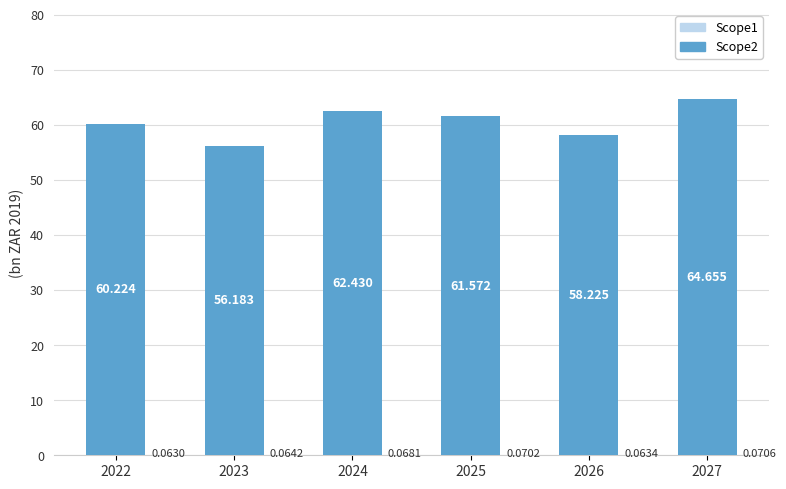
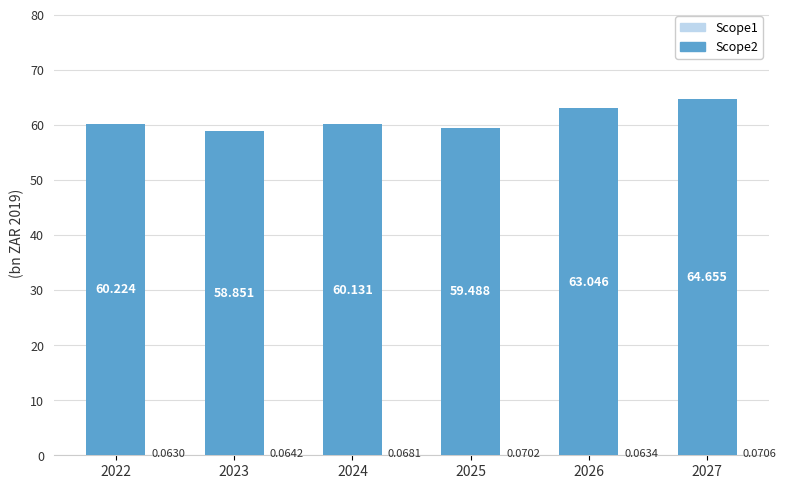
  {
    "Scope2": {
      "2022": 60.224,
-     "2023": 56.183,
-     "2024": 62.430,
-     "2025": 61.572,
-     "2026": 58.225,
+     "2023": 58.851,
+     "2024": 60.131,
+     "2025": 59.488,
+     "2026": 63.046,
      "2027": 64.655
    }
  }
